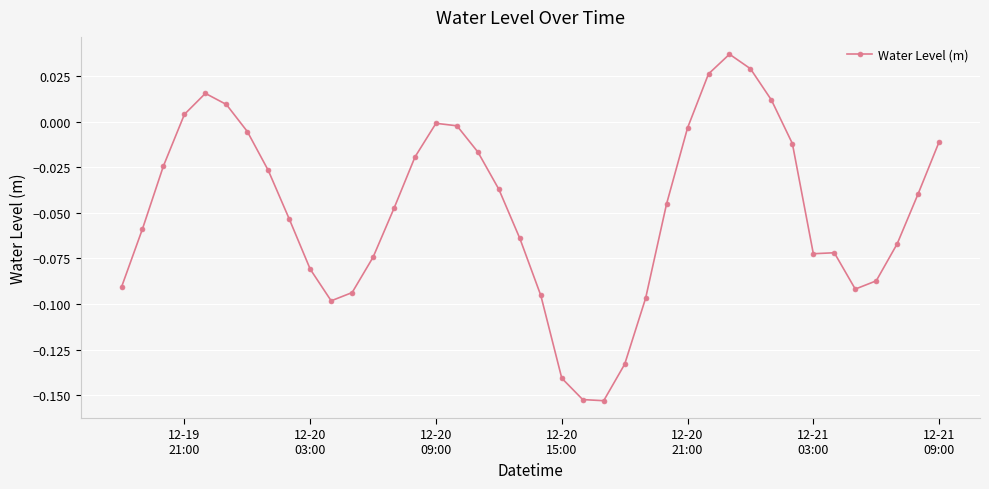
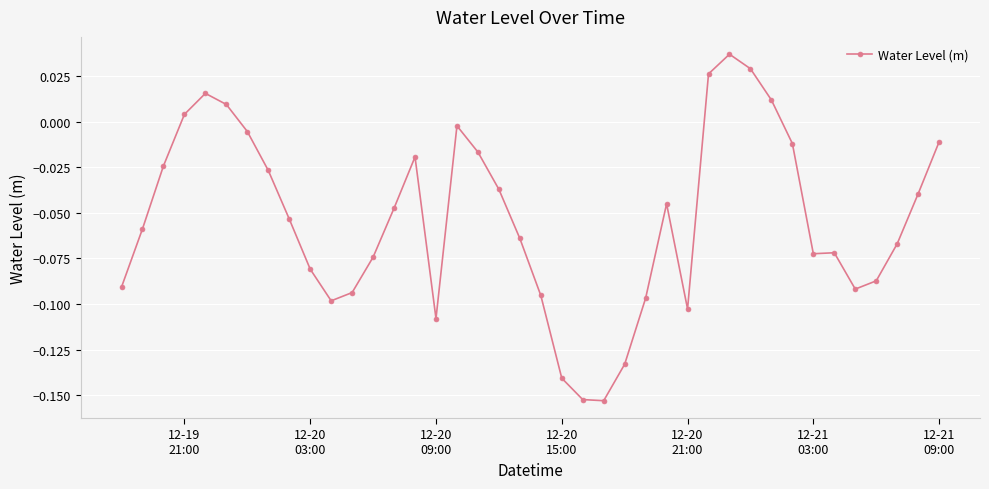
  {
    "12-19 21:00": 0.004,
    "12-20 03:00": -0.081,
-   "12-20 09:00": -0.001,
+   "12-20 09:00": -0.108,
    "12-20 15:00": -0.141,
-   "12-20 21:00": -0.003,
+   "12-20 21:00": -0.103,
    "12-21 03:00": -0.072,
    "12-21 09:00": -0.011
  }
